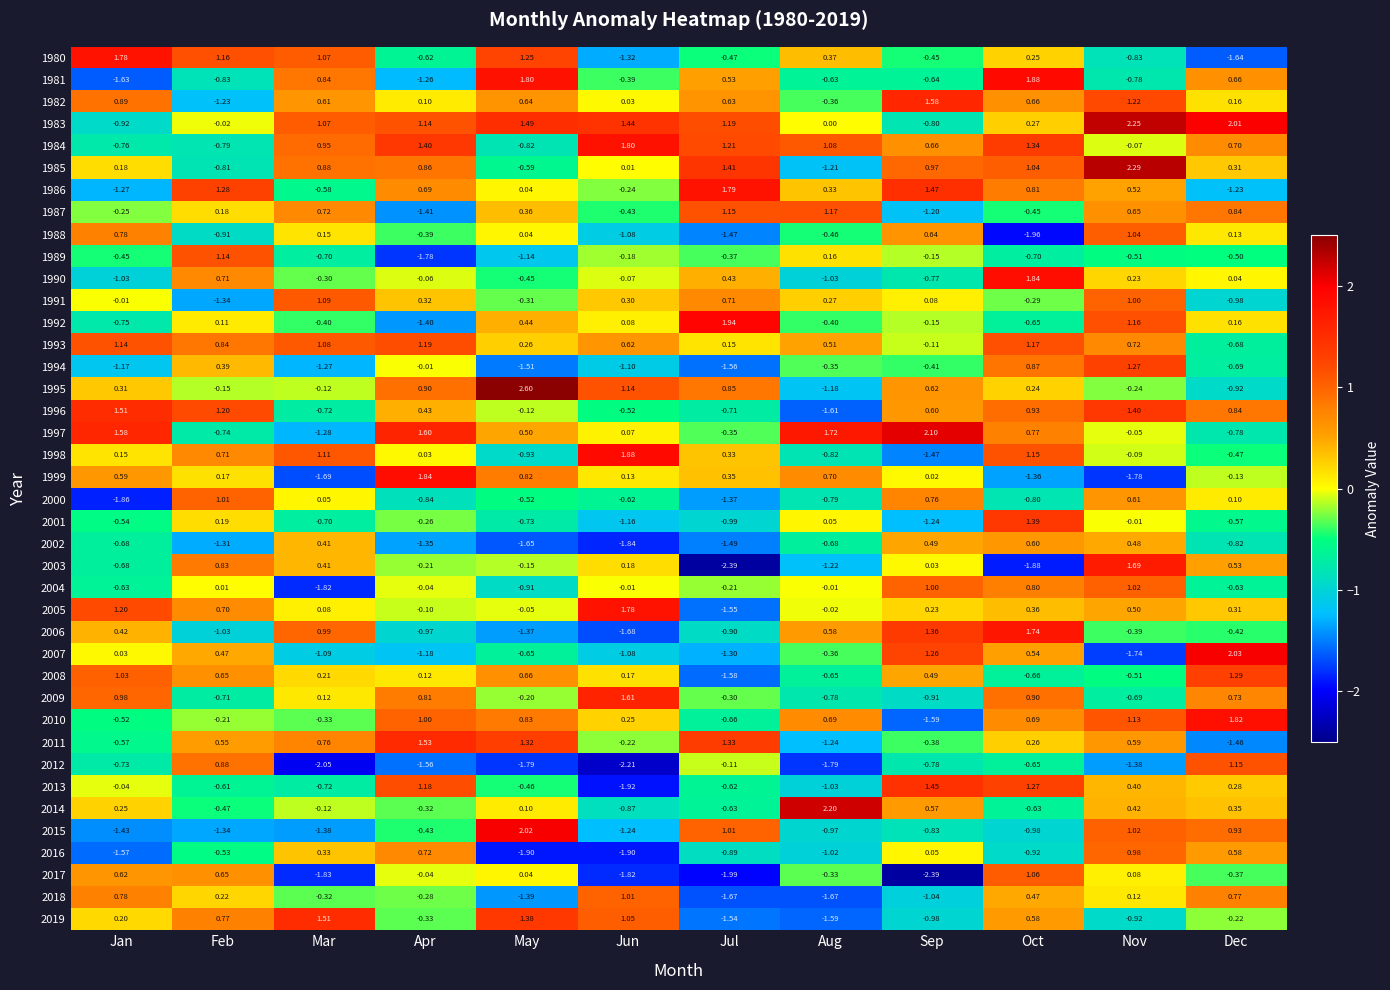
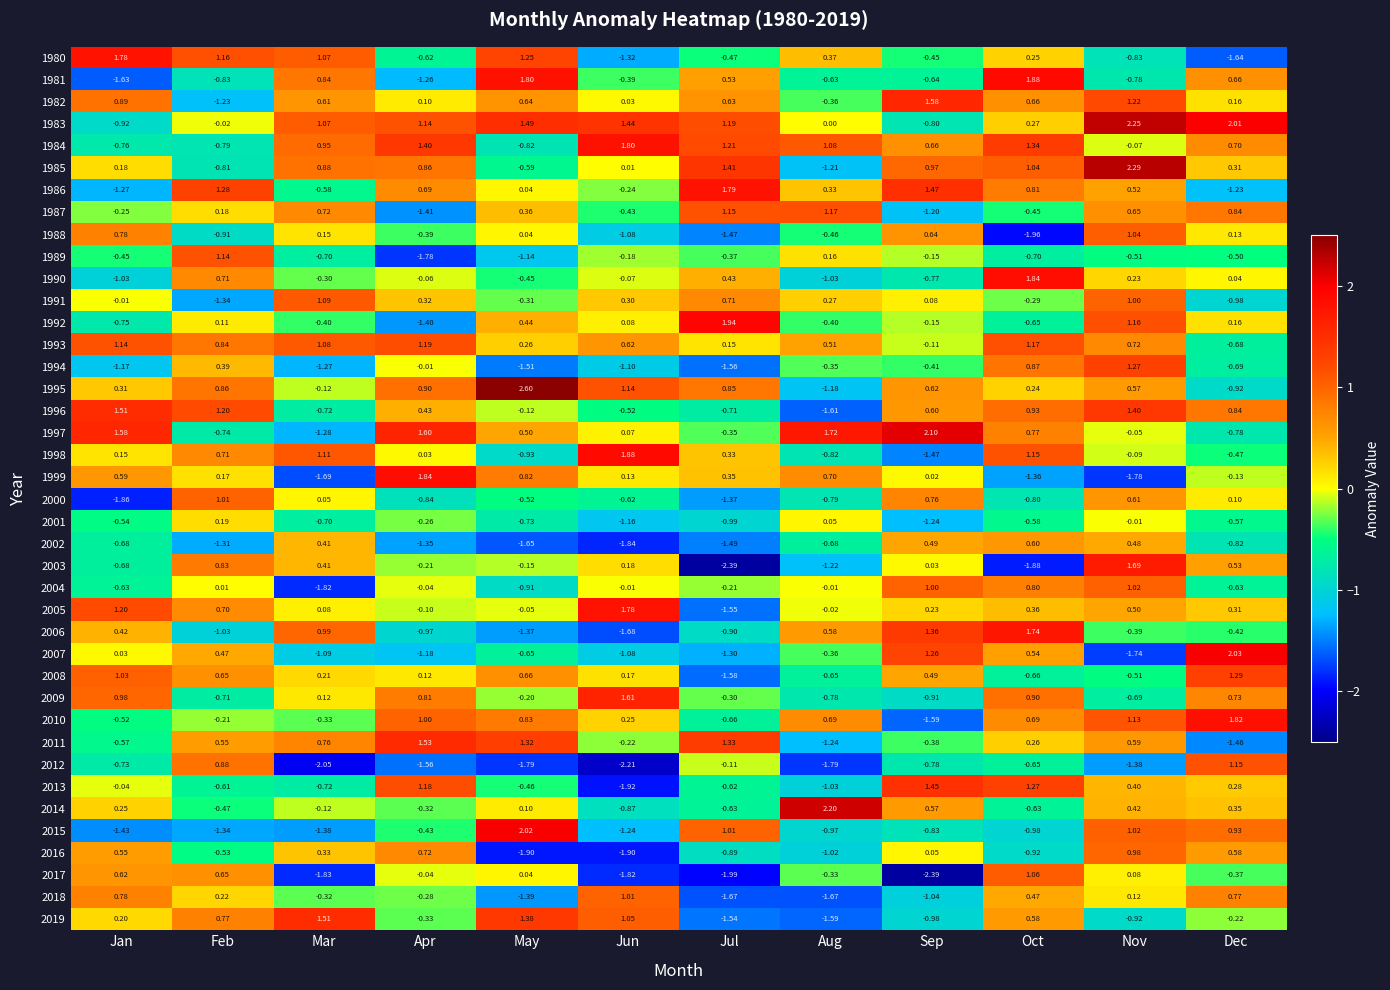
  {
    "1995": {
      "Jan": 0.31,
-     "Feb": -0.15,
+     "Feb": 0.86,
      "Mar": -0.12,
      "Apr": 0.90,
      "May": 2.60,
      "Jun": 1.14,
      "Jul": 0.85,
      "Aug": -1.18,
      "Sep": 0.62,
      "Oct": 0.24,
-     "Nov": -0.24,
+     "Nov": 0.57,
      "Dec": -0.92
    },
    "2001": {
      "Jan": -0.54,
      "Feb": 0.19,
      "Mar": -0.70,
      "Apr": -0.26,
      "May": -0.73,
      "Jun": -1.16,
      "Jul": -0.99,
      "Aug": 0.05,
      "Sep": -1.24,
-     "Oct": 1.39,
+     "Oct": -0.58,
      "Nov": -0.01,
      "Dec": -0.57
    },
    "2016": {
-     "Jan": -1.57,
+     "Jan": 0.55,
      "Feb": -0.53,
      "Mar": 0.33,
      "Apr": 0.72,
      "May": -1.90,
      "Jun": -1.90,
      "Jul": -0.89,
      "Aug": -1.02,
      "Sep": 0.05,
      "Oct": -0.92,
      "Nov": 0.98,
      "Dec": 0.58
    }
  }
